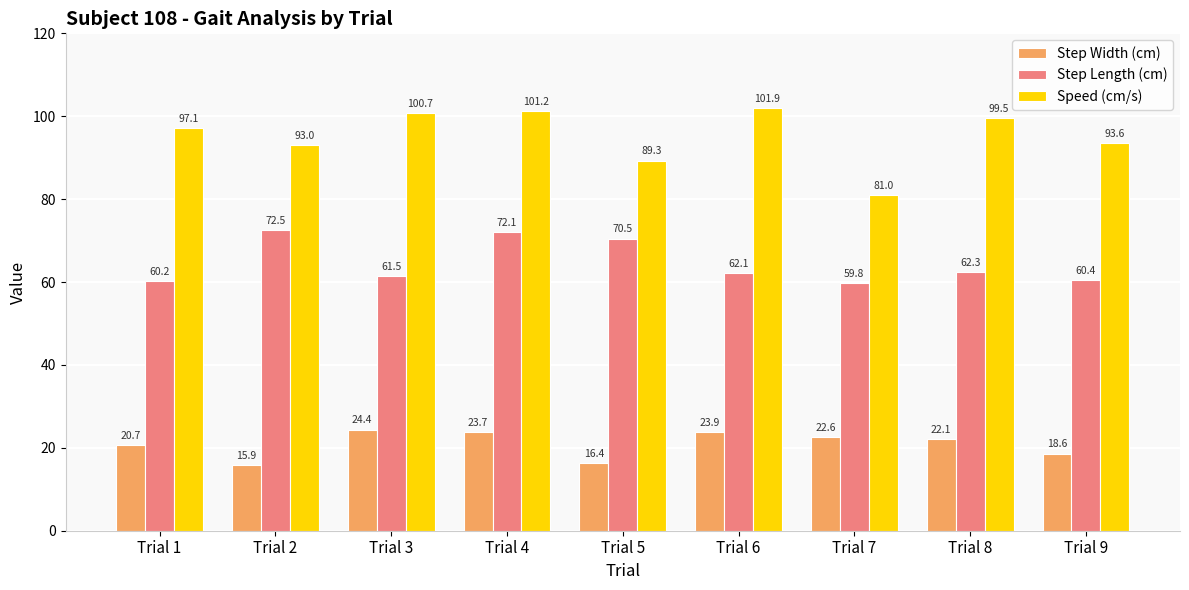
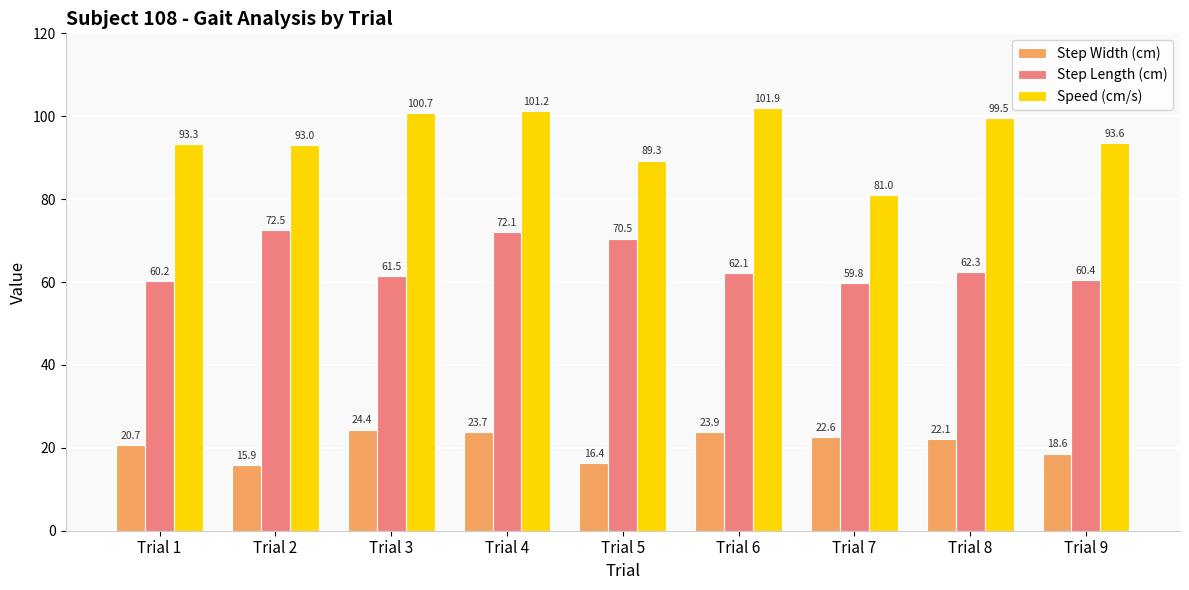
  {
    "Speed (cm/s)": {
-     "Trial 1": 97.1,
+     "Trial 1": 93.3,
      "Trial 2": 93.0,
      "Trial 3": 100.7,
      "Trial 4": 101.2,
      "Trial 5": 89.3,
      "Trial 6": 101.9,
      "Trial 7": 81.0,
      "Trial 8": 99.5,
      "Trial 9": 93.6
    }
  }
